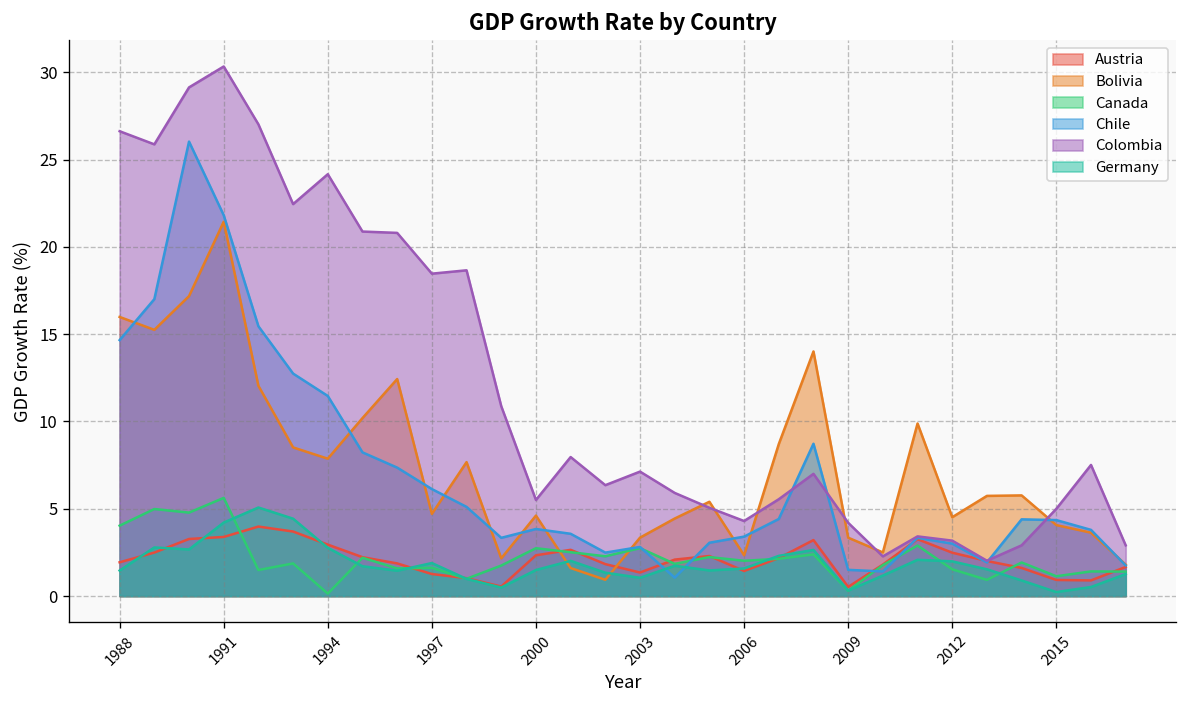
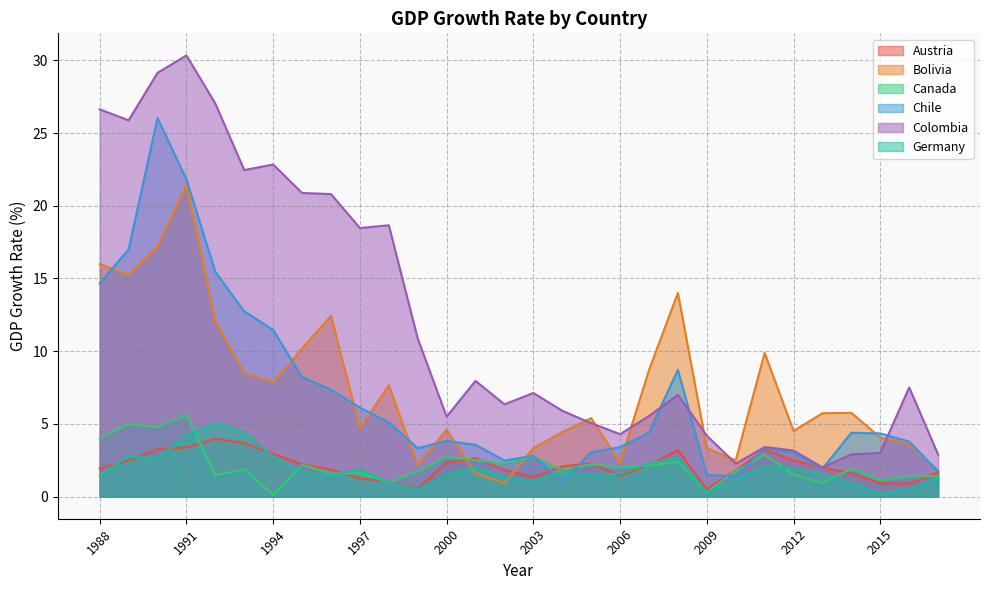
  {
    "Colombia": {
      "1988": 26.6,
      "1991": 30.3,
-     "1994": 24.2,
+     "1994": 22.8,
      "1997": 18.5,
      "2000": 5.5,
      "2003": 7.1,
      "2006": 4.3,
      "2009": 4.2,
      "2012": 3.2,
-     "2015": 5.0
+     "2015": 3.0
    }
  }
